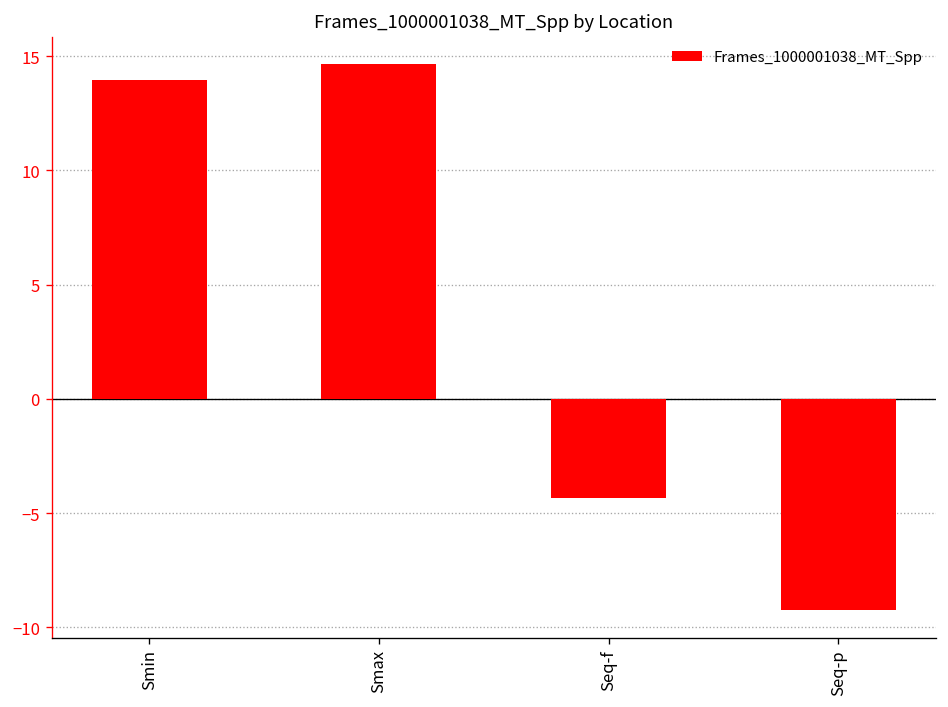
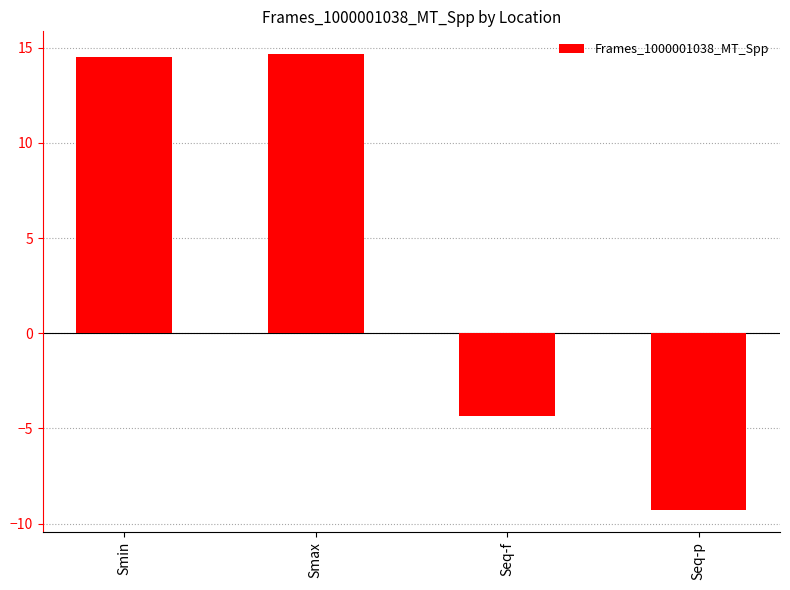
  {
-   "Smin": 14.0,
+   "Smin": 14.5,
    "Smax": 14.7,
    "Seq-f": -4.4,
    "Seq-p": -9.3
  }
